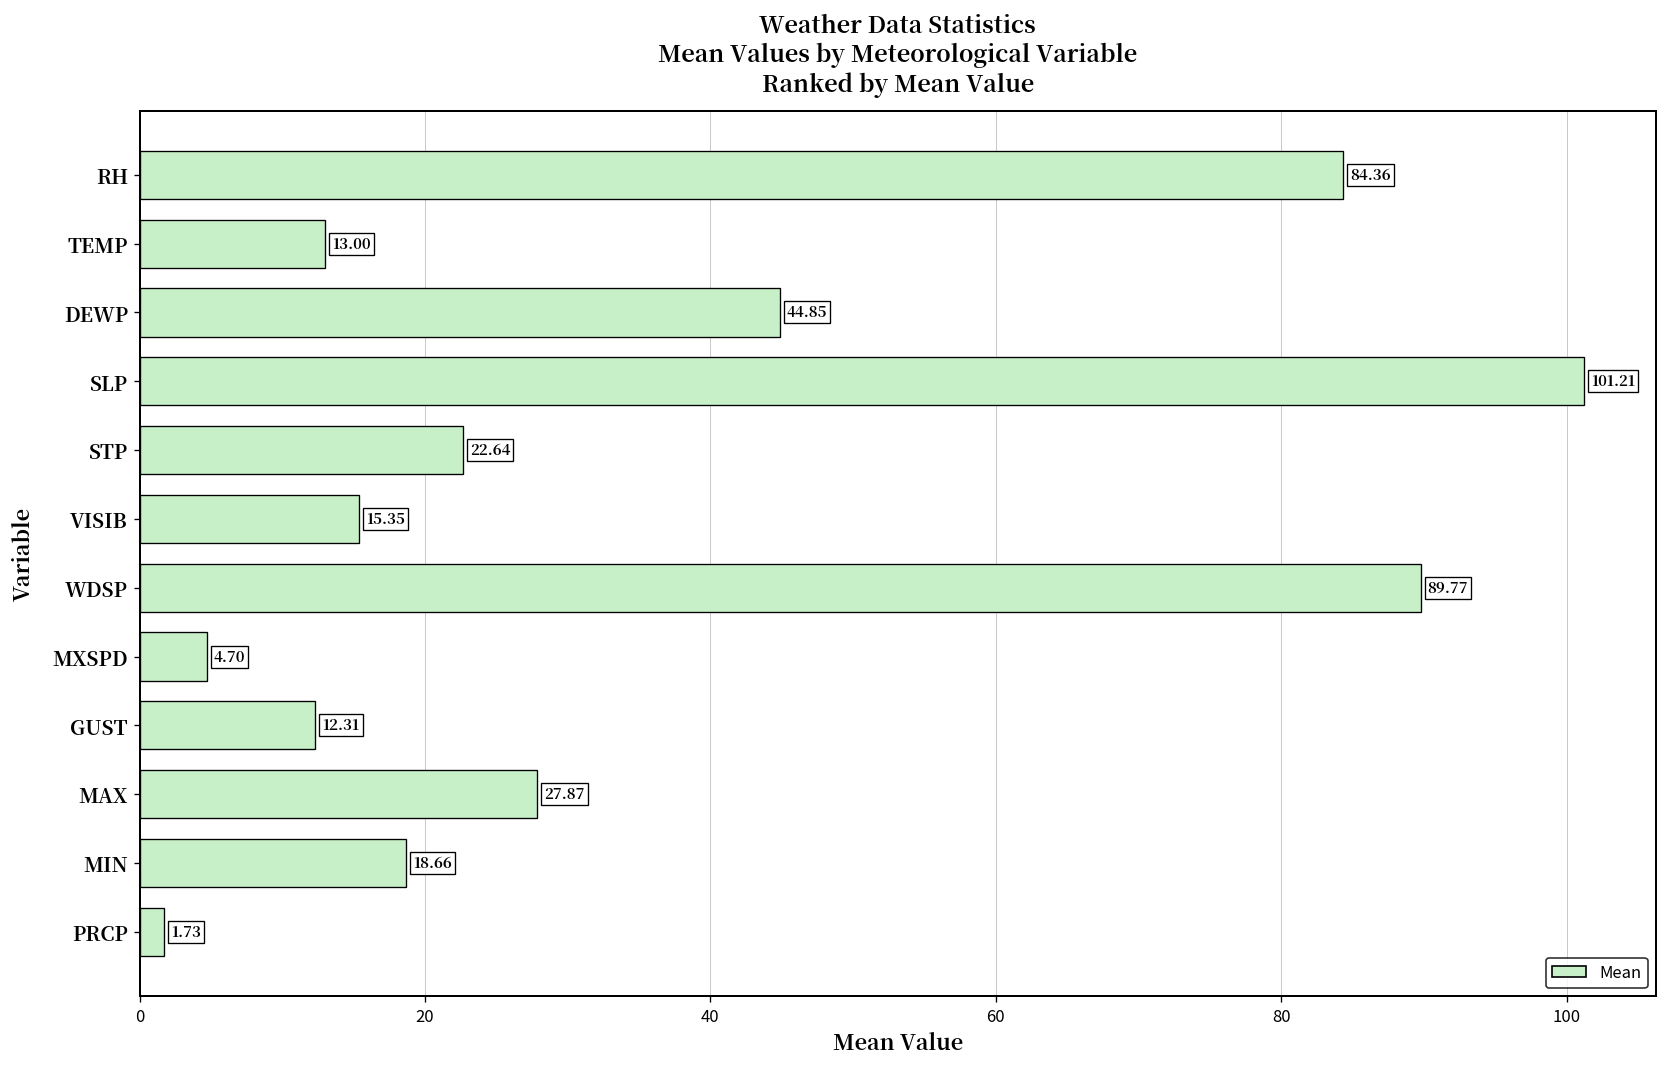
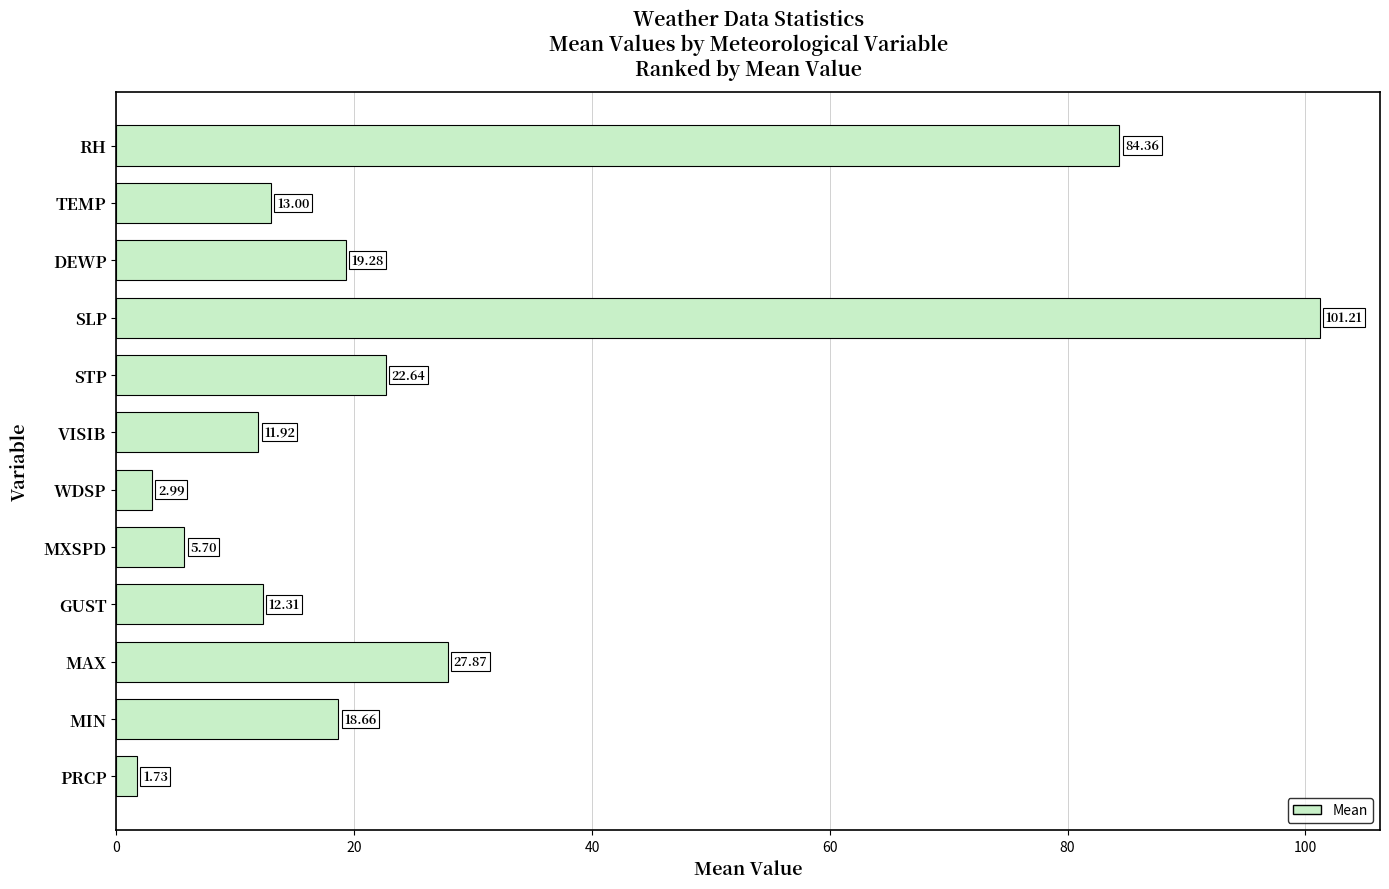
  {
-   "DEWP": 44.85,
-   "VISIB": 15.35,
-   "WDSP": 89.77,
-   "MXSPD": 4.70
+   "DEWP": 19.28,
+   "VISIB": 11.92,
+   "WDSP": 2.99,
+   "MXSPD": 5.70
  }
